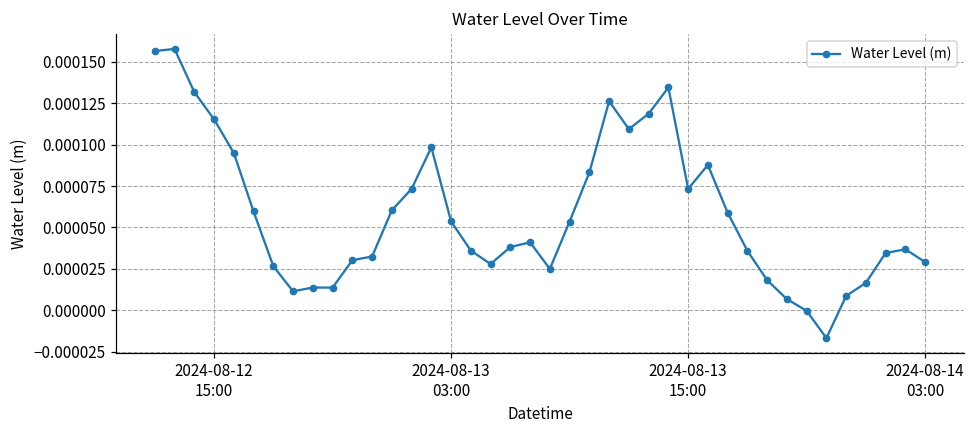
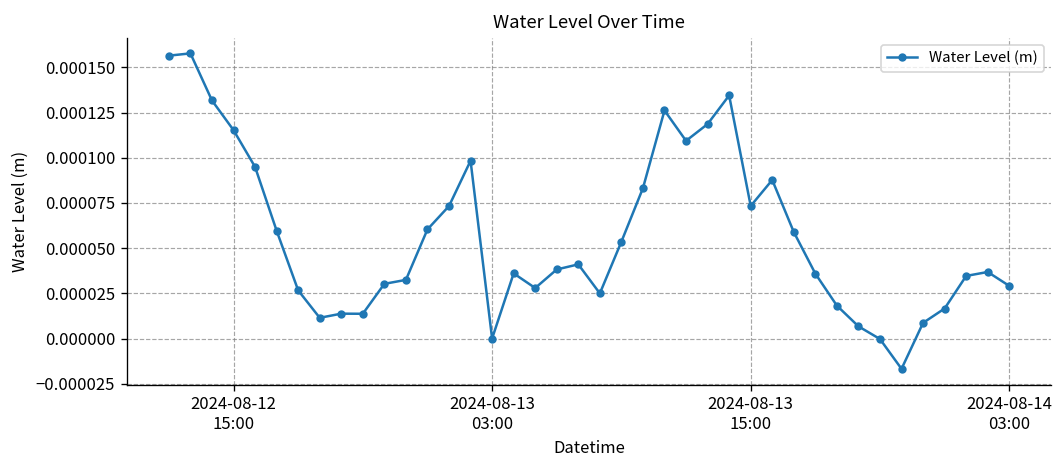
  {
    "2024-08-12 15:00": 0.000115,
-   "2024-08-13 03:00": 0.0001,
+   "2024-08-13 03:00": 0.0000,
    "2024-08-13 15:00": 0.000073,
    "2024-08-14 03:00": 0.000029
  }
